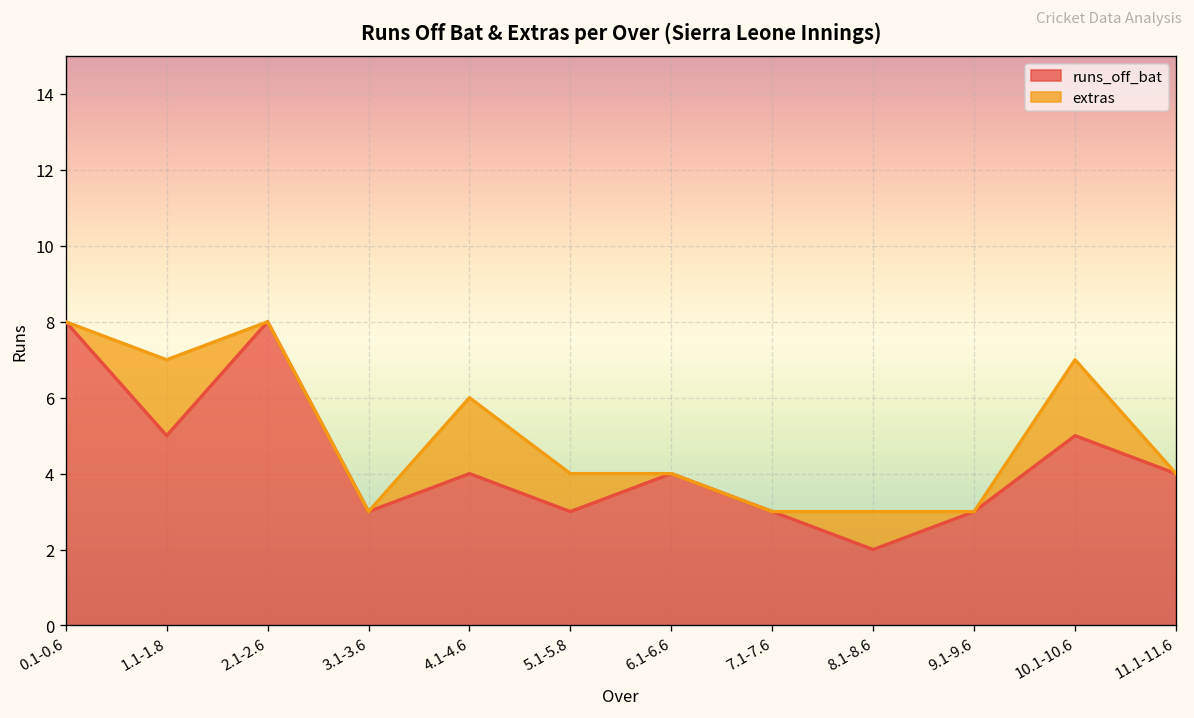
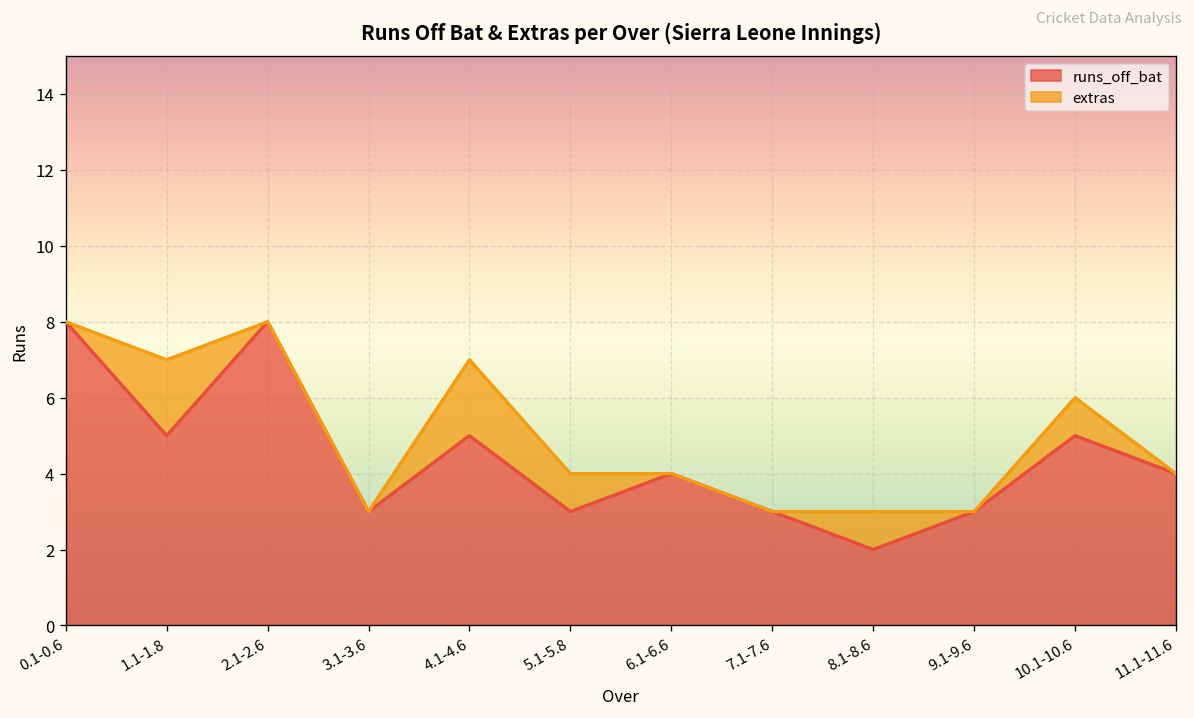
  {
    "runs_off_bat": {
      "1.1-1.8": 5,
-     "4.1-4.6": 4,
+     "4.1-4.6": 5,
      "5.1-5.8": 3,
      "8.1-8.6": 2,
      "10.1-10.6": 5
    },
    "extras": {
      "1.1-1.8": 2,
      "4.1-4.6": 2,
      "5.1-5.8": 1,
      "8.1-8.6": 1,
-     "10.1-10.6": 2
+     "10.1-10.6": 1
    }
  }
